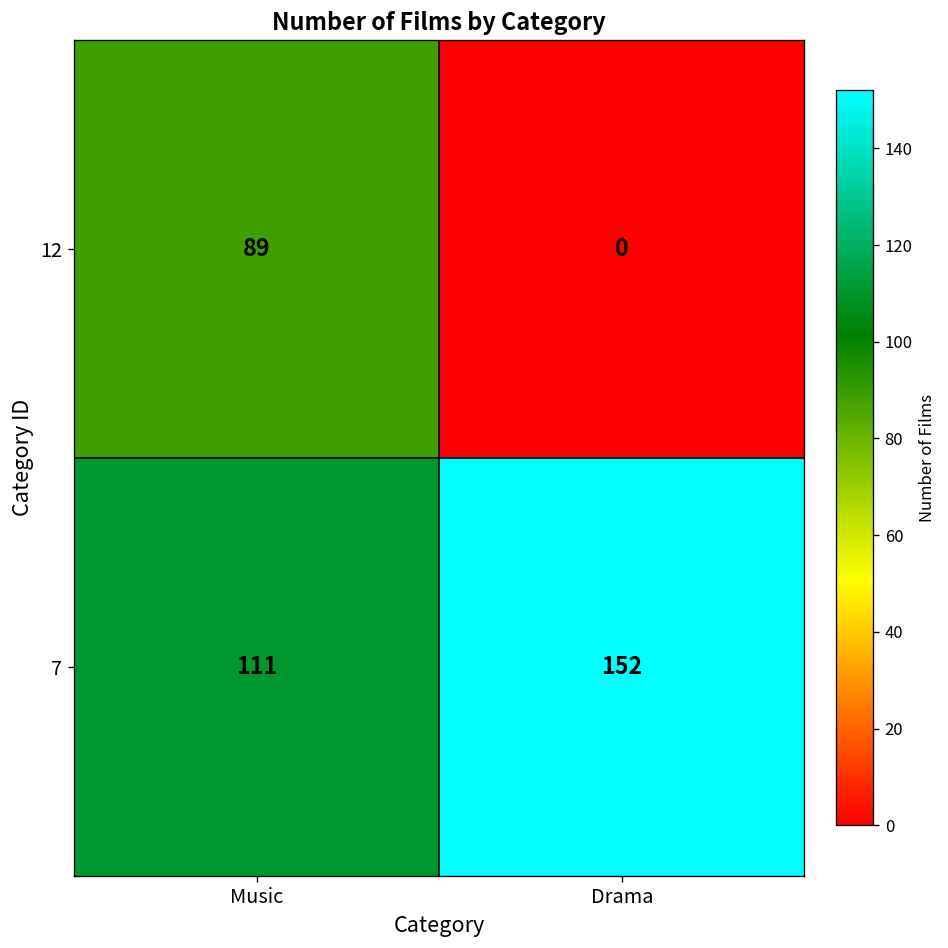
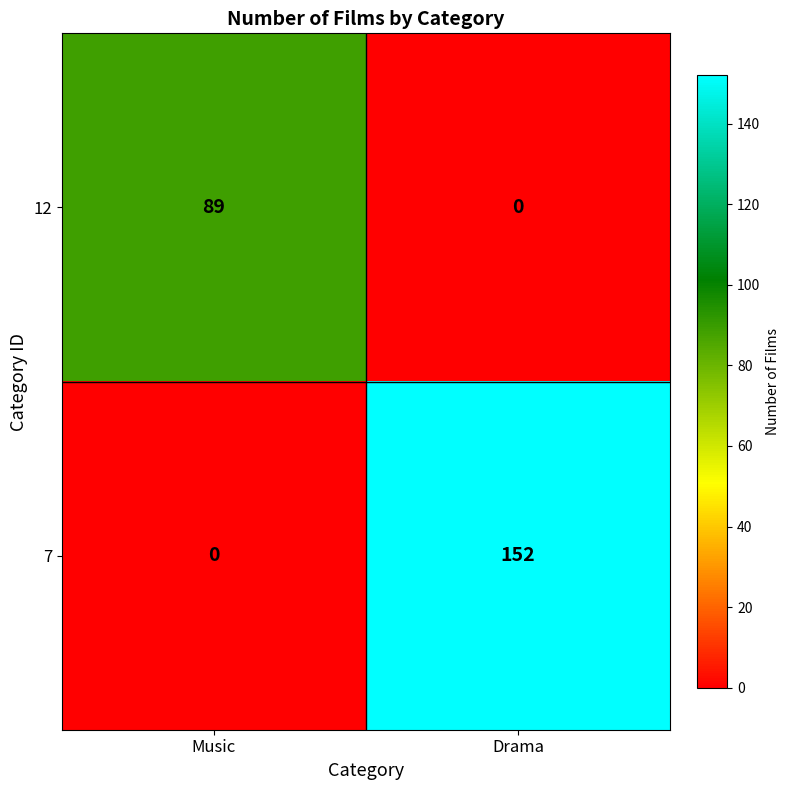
  {
    "12": {
      "Music": 89,
      "Drama": 0
    },
    "7": {
-     "Music": 111,
+     "Music": 0,
      "Drama": 152
    }
  }
